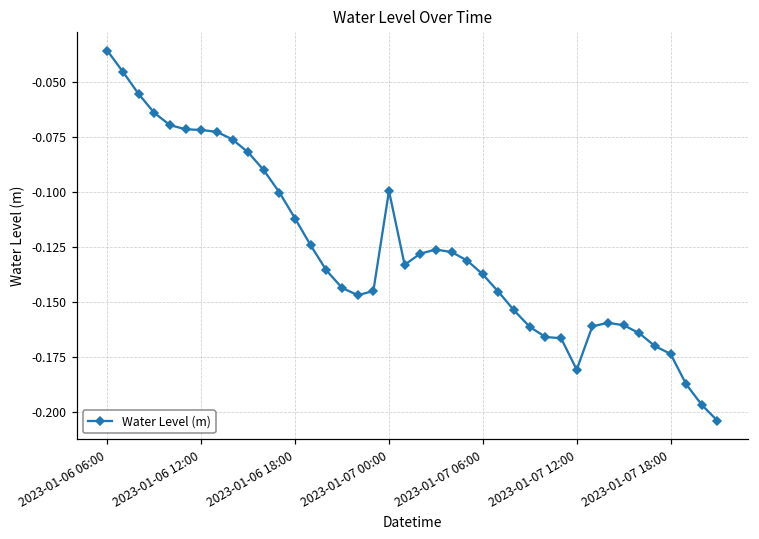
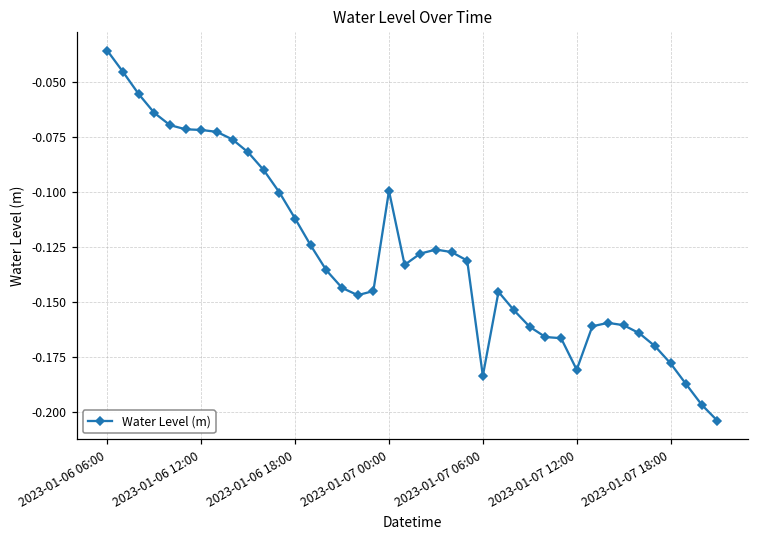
  {
    "2023-01-06 06:00": -0.036,
    "2023-01-06 12:00": -0.072,
    "2023-01-06 18:00": -0.112,
    "2023-01-07 00:00": -0.100,
-   "2023-01-07 06:00": -0.138,
+   "2023-01-07 06:00": -0.184,
    "2023-01-07 12:00": -0.181,
-   "2023-01-07 18:00": -0.174
+   "2023-01-07 18:00": -0.178
  }
